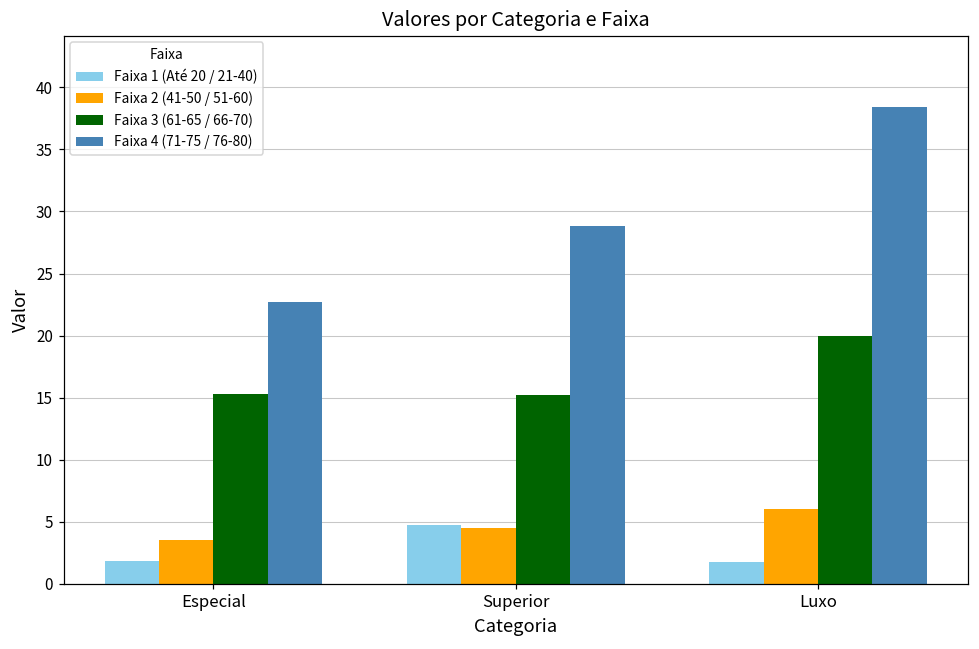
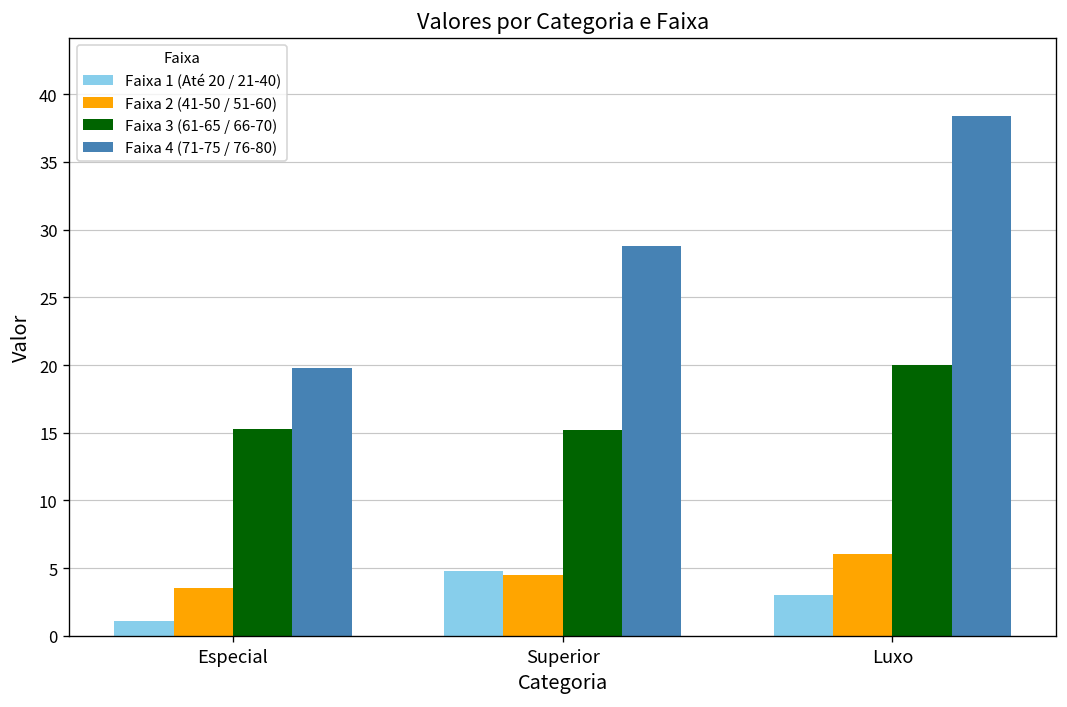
  {
    "Faixa 1 (Até 20 / 21-40)": {
-     "Especial": 1.8,
+     "Especial": 1.1,
      "Superior": 4.8,
-     "Luxo": 1.8
+     "Luxo": 3.1
    },
    "Faixa 2 (41-50 / 51-60)": {
      "Especial": 3.6,
      "Superior": 4.5,
      "Luxo": 6.0
    },
    "Faixa 3 (61-65 / 66-70)": {
      "Especial": 15.3,
      "Superior": 15.2,
      "Luxo": 20.0
    },
    "Faixa 4 (71-75 / 76-80)": {
-     "Especial": 22.7,
+     "Especial": 19.8,
      "Superior": 28.8,
      "Luxo": 38.4
    }
  }
